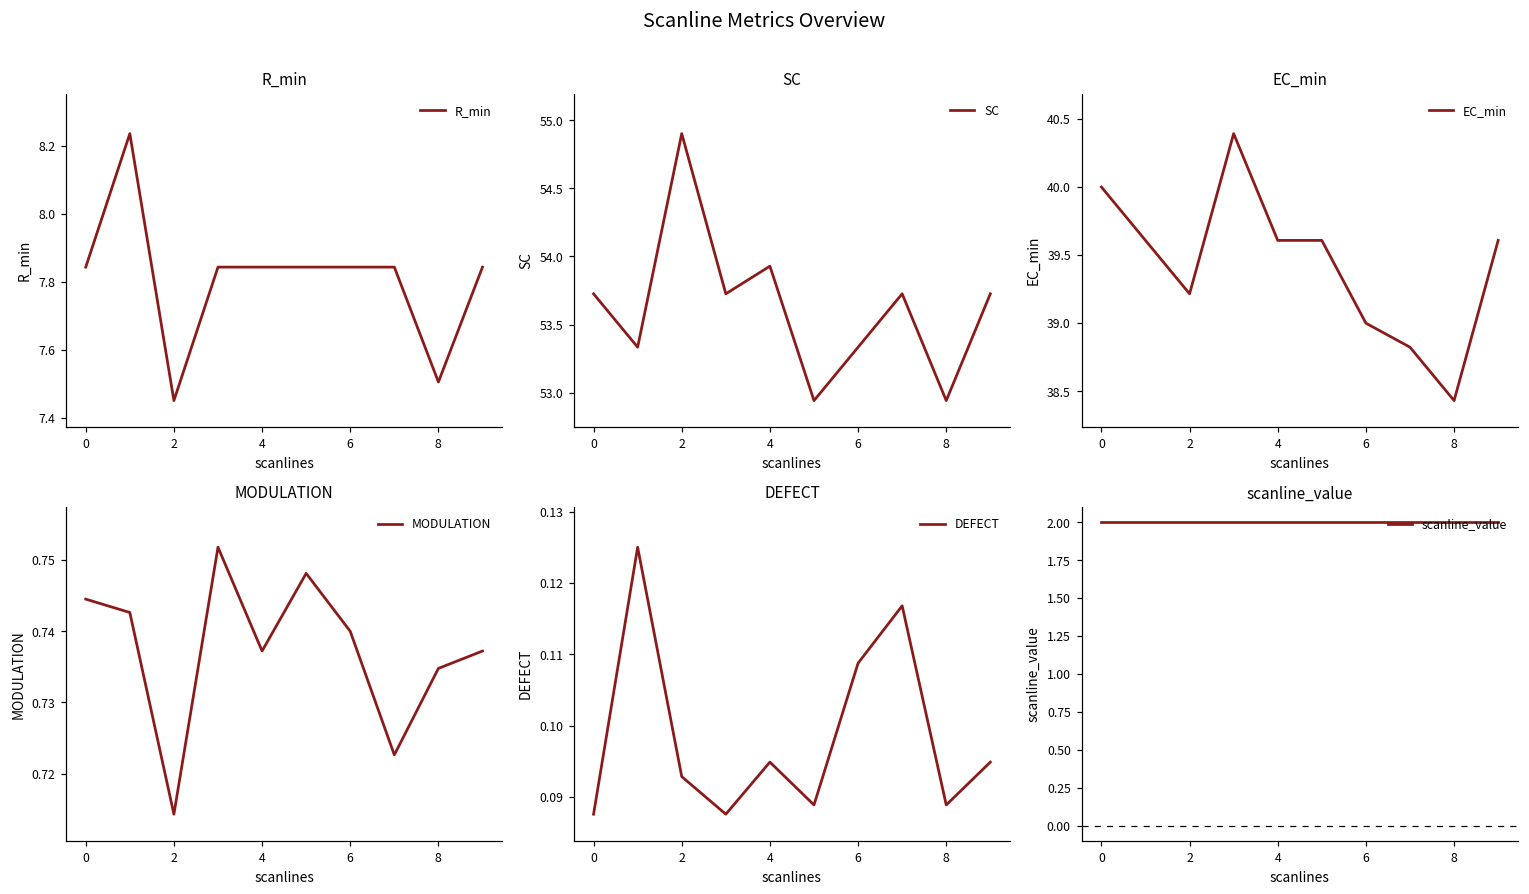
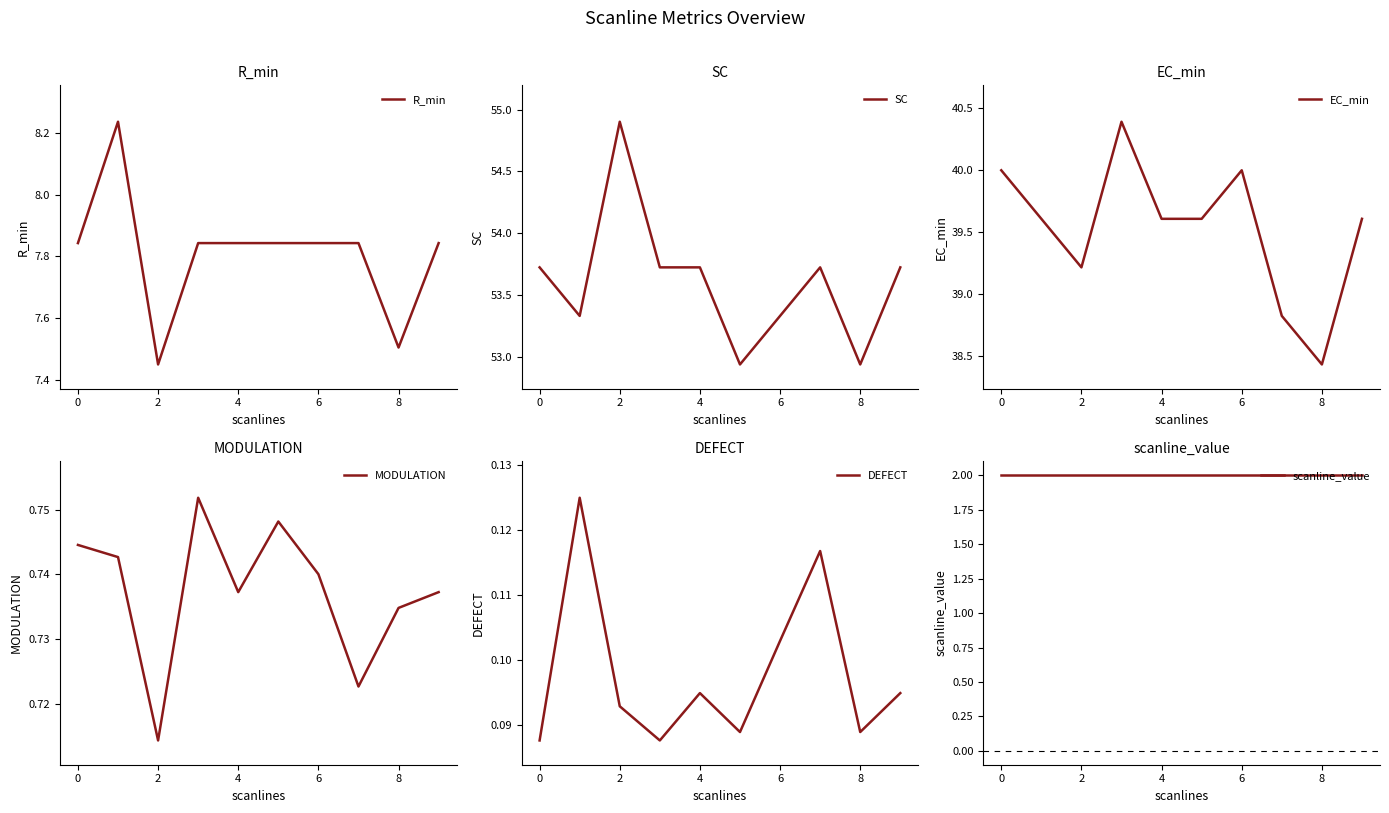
  {
    "R_min": {
      "0": 7.84,
      "2": 7.45,
      "4": 7.84,
      "6": 7.84,
      "8": 7.51
    },
    "SC": {
      "0": 53.73,
      "2": 54.90,
-     "4": 53.93,
+     "4": 53.73,
      "6": 53.33,
      "8": 52.94
    },
    "EC_min": {
      "0": 40,
      "2": 39.22,
      "4": 39.61,
-     "6": 39,
+     "6": 40,
      "8": 38.43
    },
    "MODULATION": {
      "0": 0.745,
      "2": 0.714,
      "4": 0.737,
      "6": 0.740,
      "8": 0.735
    },
    "DEFECT": {
      "0": 0.088,
      "2": 0.093,
      "4": 0.095,
-     "6": 0.109,
+     "6": 0.103,
      "8": 0.089
    },
    "scanline_value": {
      "0": 2.00,
      "2": 2.00,
      "4": 2.00,
      "6": 2.00,
      "8": 2.00
    }
  }
